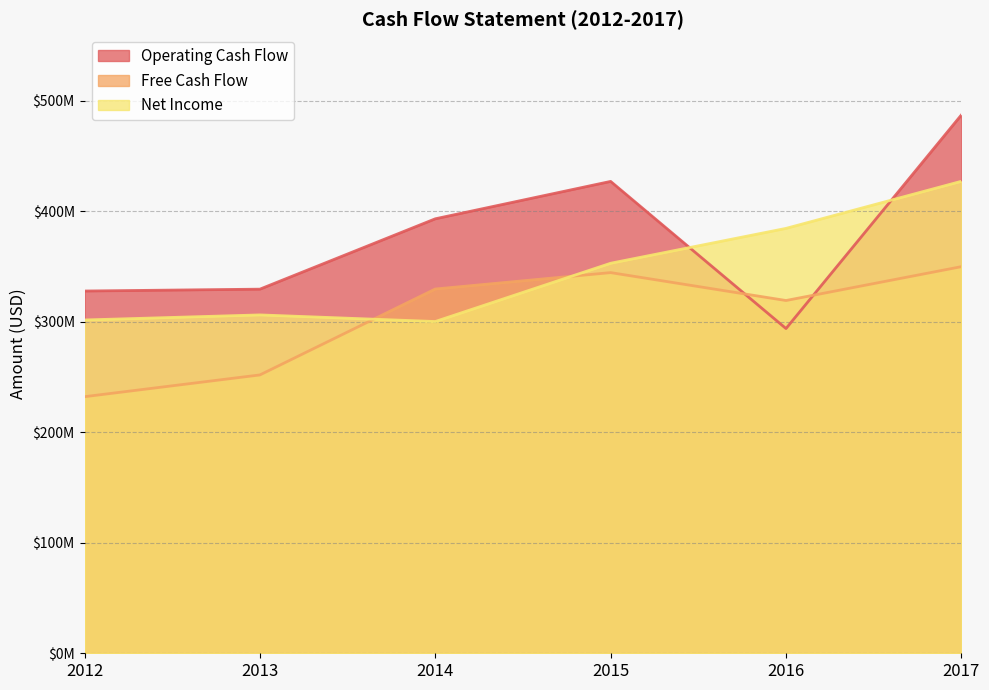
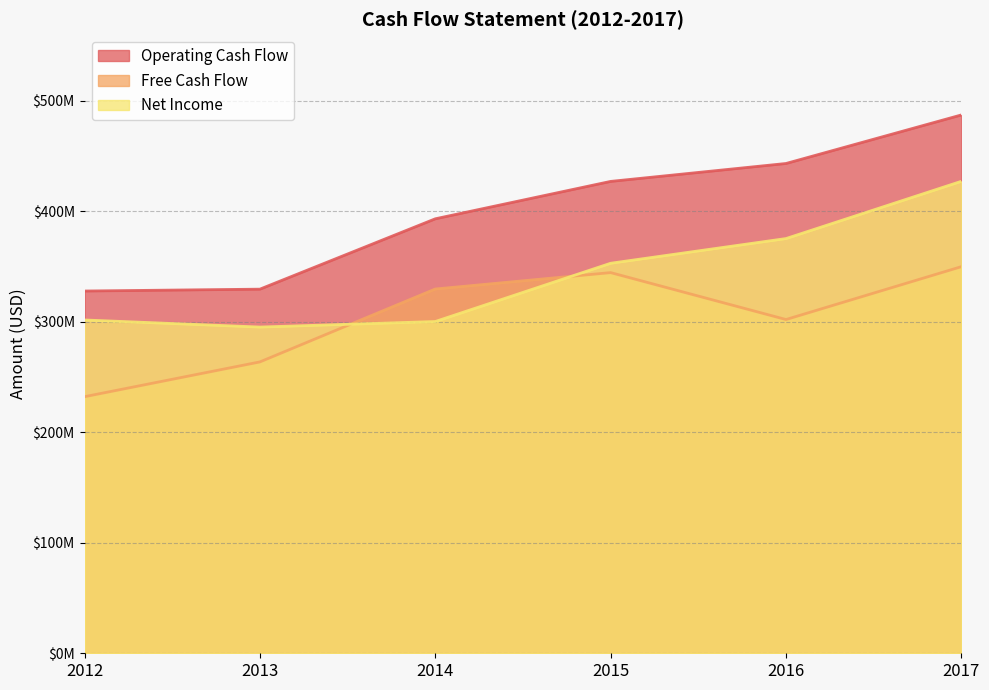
  {
    "Operating Cash Flow": {
      "2012": "$328000000",
      "2013": "$329000000",
      "2014": "$393000000",
      "2015": "$427000000",
-     "2016": "$294000000",
+     "2016": "$443000000",
      "2017": "$487000000"
    },
    "Free Cash Flow": {
      "2012": "$232000000",
-     "2013": "$252000000",
+     "2013": "$264000000",
      "2014": "$330000000",
      "2015": "$344000000",
-     "2016": "$319000000",
+     "2016": "$302000000",
      "2017": "$350000000"
    },
    "Net Income": {
      "2012": "$302000000",
-     "2013": "$306000000",
+     "2013": "$295000000",
      "2014": "$300000000",
      "2015": "$353000000",
-     "2016": "$384000000",
+     "2016": "$375000000",
      "2017": "$427000000"
    }
  }
